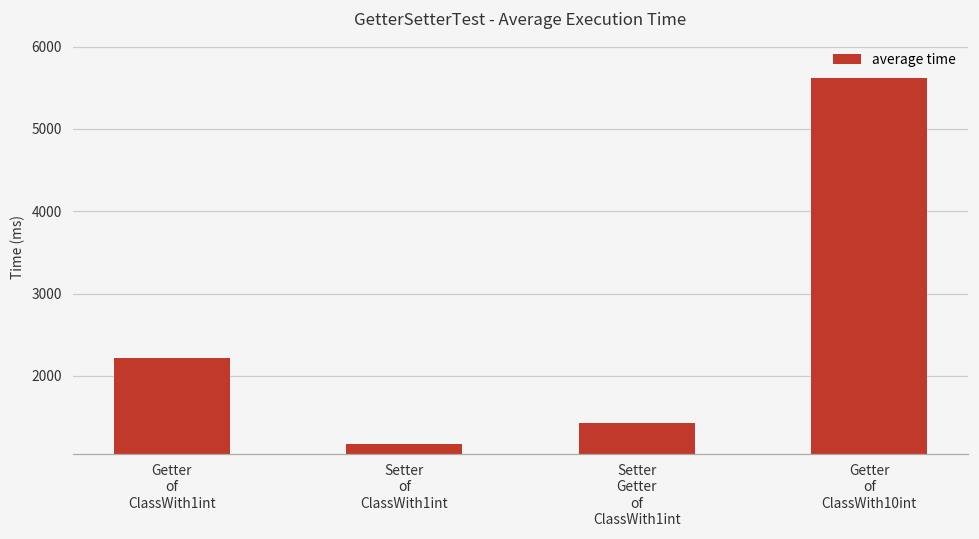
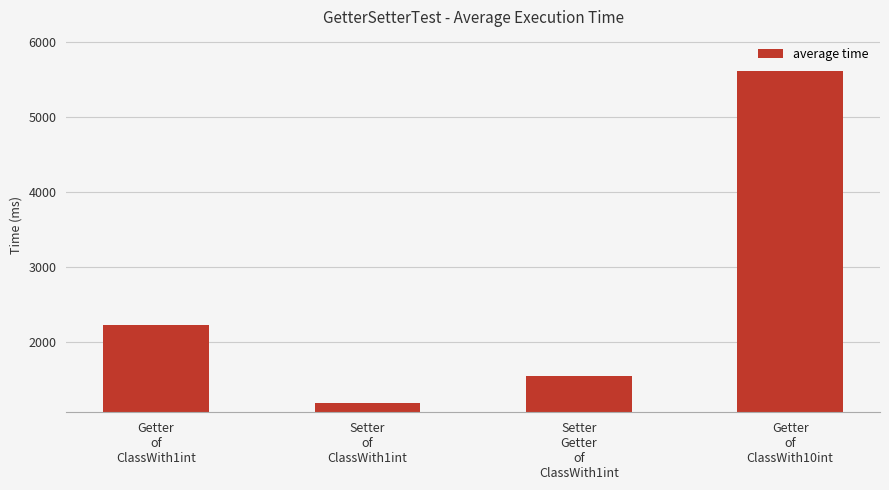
  {
    "Getter of ClassWith1int": 2200,
    "Setter of ClassWith1int": 1200,
-   "Setter Getter of ClassWith1int": 1400,
+   "Setter Getter of ClassWith1int": 1500,
    "Getter of ClassWith10int": 5600
  }
